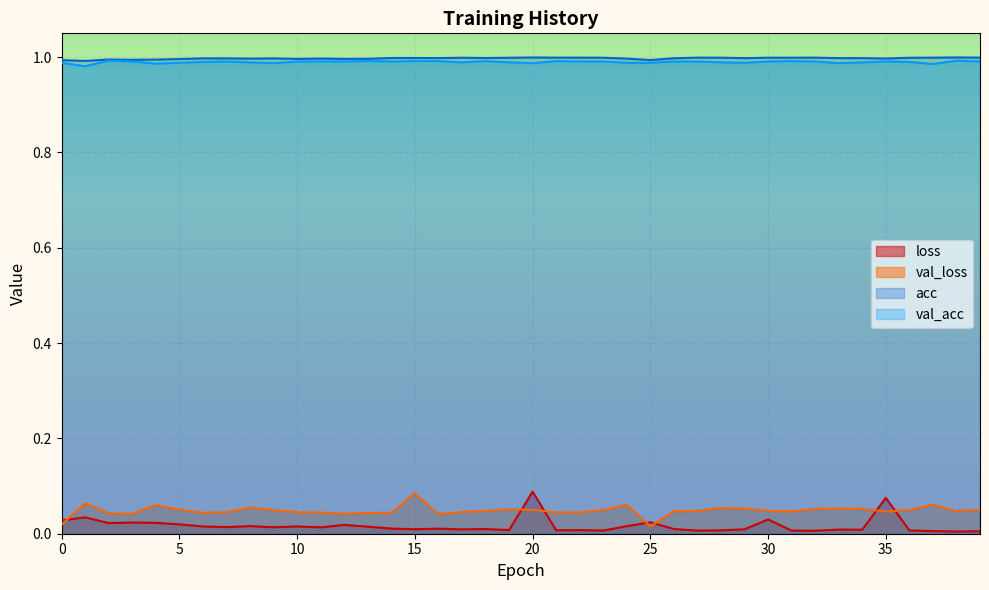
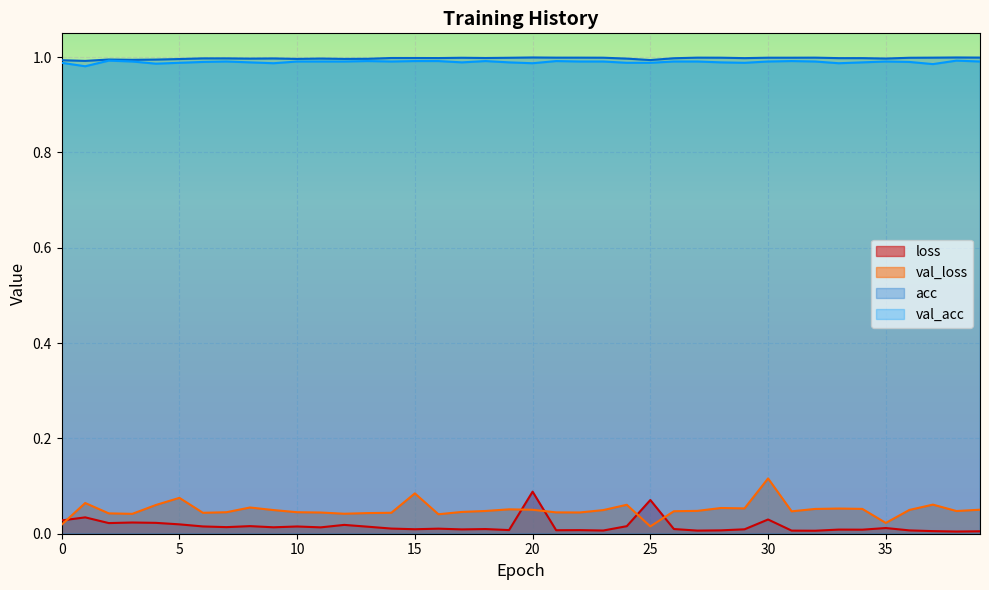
  {
    "loss": {
      "0": 0.03,
      "5": 0.02,
      "10": 0.02,
      "15": 0.01,
      "20": 0.09,
-     "25": 0.02,
+     "25": 0.07,
      "30": 0.03,
-     "35": 0.08
+     "35": 0.01
    },
    "val_loss": {
      "0": 0.02,
-     "5": 0.05,
+     "5": 0.08,
      "10": 0.05,
      "15": 0.08,
      "20": 0.05,
      "25": 0.02,
-     "30": 0.05,
-     "35": 0.05
+     "30": 0.12,
+     "35": 0.02
    }
  }
